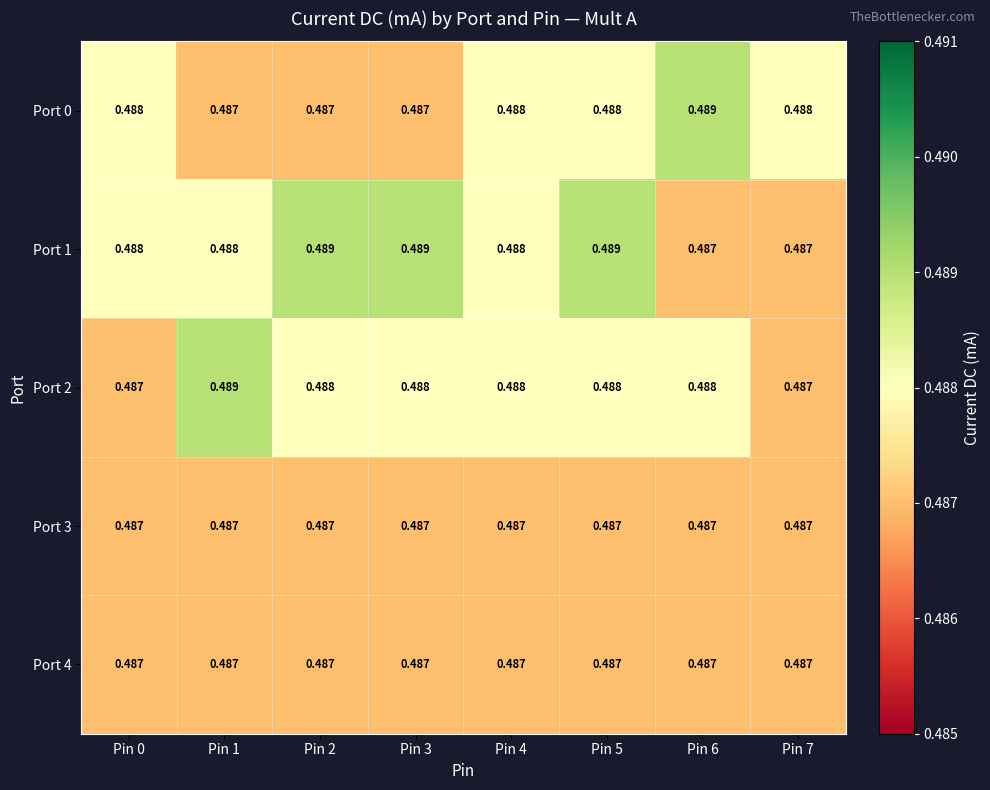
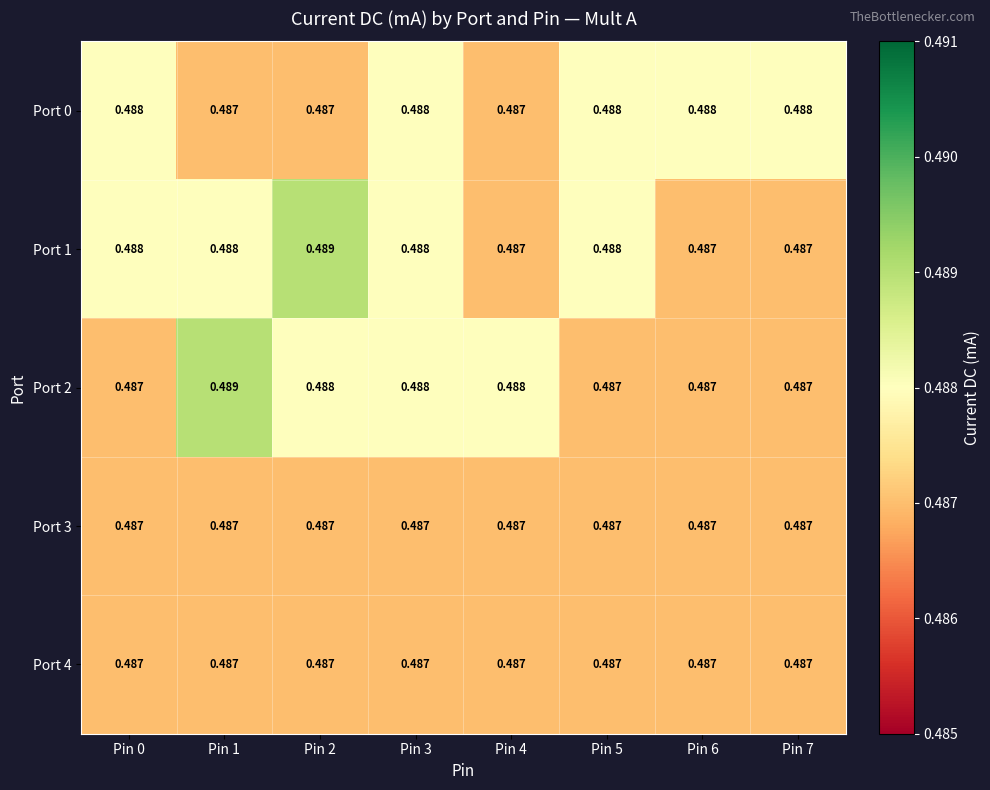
  {
    "Port 0": {
      "Pin 0": 0.488,
      "Pin 1": 0.487,
      "Pin 2": 0.487,
-     "Pin 3": 0.487,
-     "Pin 4": 0.488,
+     "Pin 3": 0.488,
+     "Pin 4": 0.487,
      "Pin 5": 0.488,
-     "Pin 6": 0.489,
+     "Pin 6": 0.488,
      "Pin 7": 0.488
    },
    "Port 1": {
      "Pin 0": 0.488,
      "Pin 1": 0.488,
      "Pin 2": 0.489,
-     "Pin 3": 0.489,
-     "Pin 4": 0.488,
-     "Pin 5": 0.489,
+     "Pin 3": 0.488,
+     "Pin 4": 0.487,
+     "Pin 5": 0.488,
      "Pin 6": 0.487,
      "Pin 7": 0.487
    },
    "Port 2": {
      "Pin 0": 0.487,
      "Pin 1": 0.489,
      "Pin 2": 0.488,
      "Pin 3": 0.488,
      "Pin 4": 0.488,
-     "Pin 5": 0.488,
-     "Pin 6": 0.488,
+     "Pin 5": 0.487,
+     "Pin 6": 0.487,
      "Pin 7": 0.487
    },
    "Port 3": {
      "Pin 0": 0.487,
      "Pin 1": 0.487,
      "Pin 2": 0.487,
      "Pin 3": 0.487,
      "Pin 4": 0.487,
      "Pin 5": 0.487,
      "Pin 6": 0.487,
      "Pin 7": 0.487
    },
    "Port 4": {
      "Pin 0": 0.487,
      "Pin 1": 0.487,
      "Pin 2": 0.487,
      "Pin 3": 0.487,
      "Pin 4": 0.487,
      "Pin 5": 0.487,
      "Pin 6": 0.487,
      "Pin 7": 0.487
    }
  }
